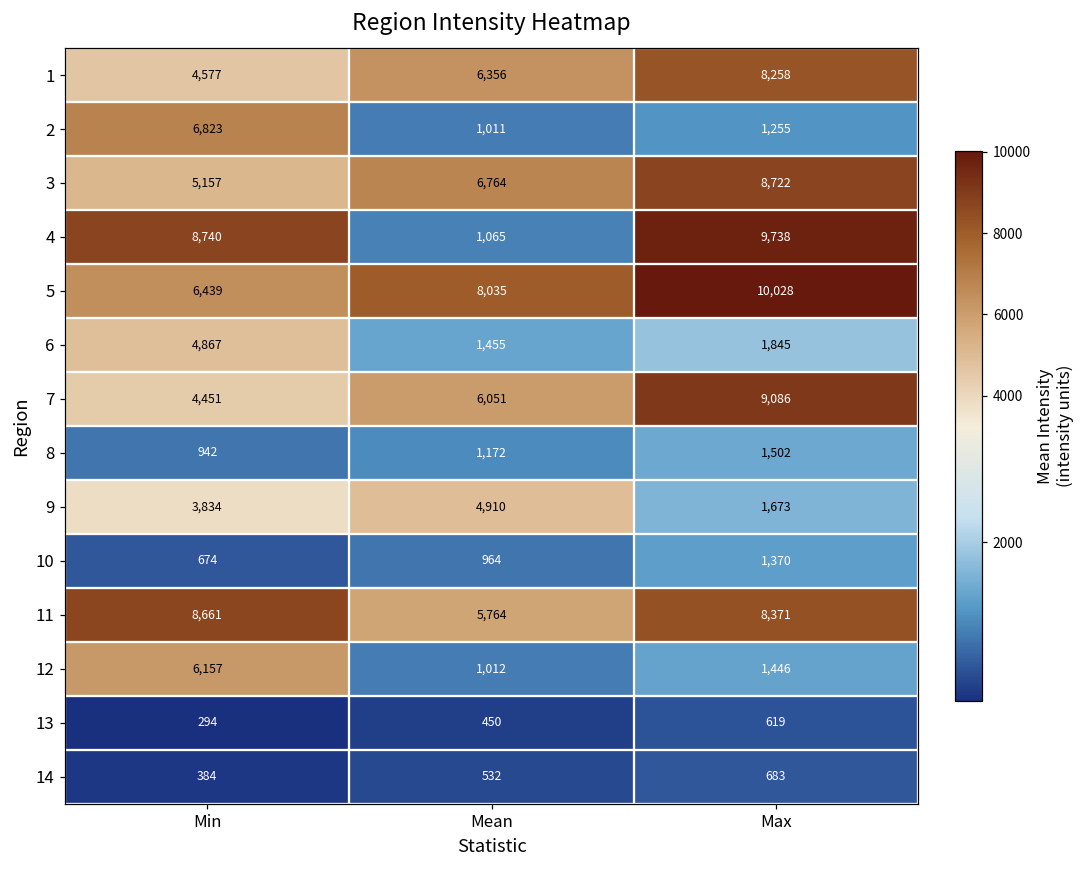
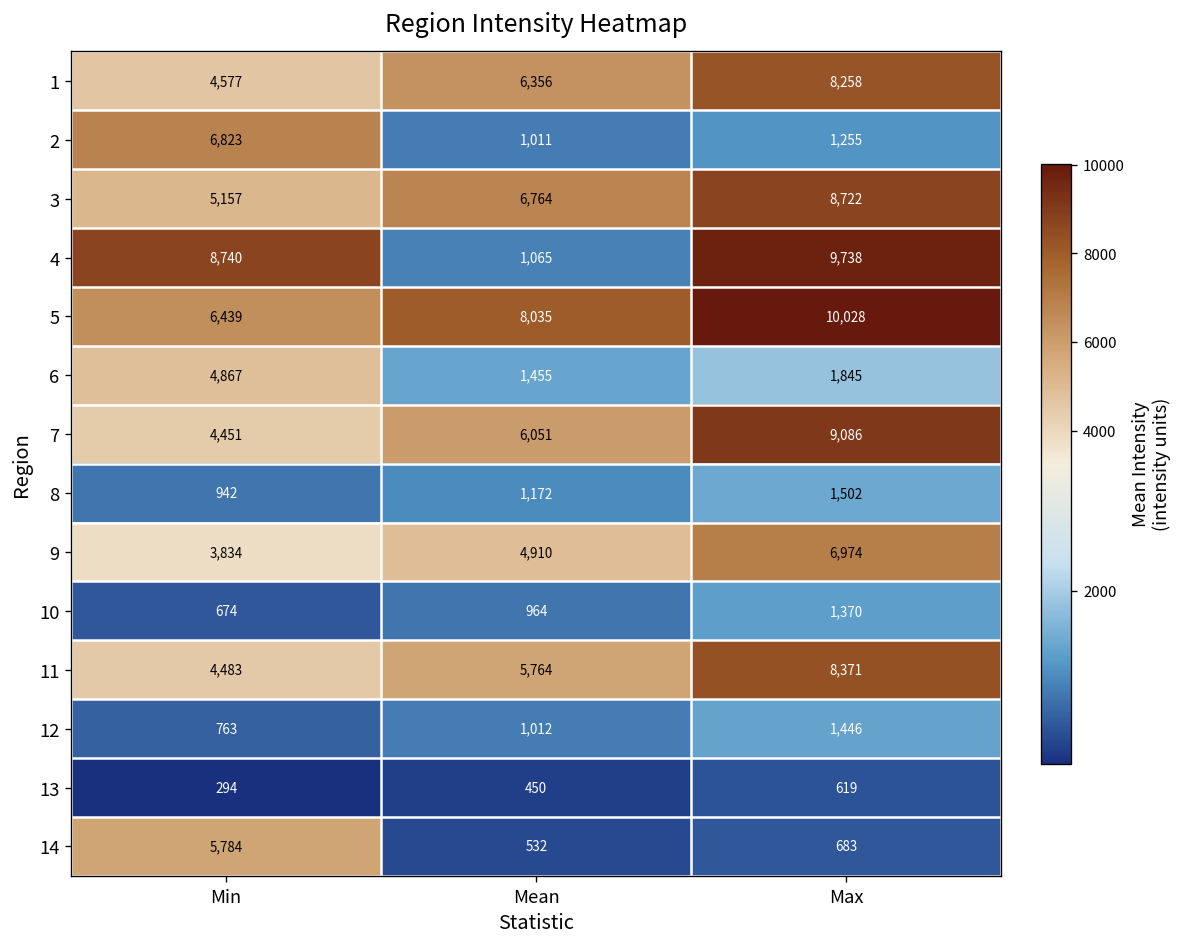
  {
    "1": {
      "Min": "4,577",
      "Mean": "6,356",
      "Max": "8,258"
    },
    "2": {
      "Min": "6,823",
      "Mean": "1,011",
      "Max": "1,255"
    },
    "3": {
      "Min": "5,157",
      "Mean": "6,764",
      "Max": "8,722"
    },
    "4": {
      "Min": "8,740",
      "Mean": "1,065",
      "Max": "9,738"
    },
    "5": {
      "Min": "6,439",
      "Mean": "8,035",
      "Max": "10,028"
    },
    "6": {
      "Min": "4,867",
      "Mean": "1,455",
      "Max": "1,845"
    },
    "7": {
      "Min": "4,451",
      "Mean": "6,051",
      "Max": "9,086"
    },
    "8": {
      "Min": "942",
      "Mean": "1,172",
      "Max": "1,502"
    },
    "9": {
      "Min": "3,834",
      "Mean": "4,910",
-     "Max": "1,673"
+     "Max": "6,974"
    },
    "10": {
      "Min": "674",
      "Mean": "964",
      "Max": "1,370"
    },
    "11": {
-     "Min": "8,661",
+     "Min": "4,483",
      "Mean": "5,764",
      "Max": "8,371"
    },
    "12": {
-     "Min": "6,157",
+     "Min": "763",
      "Mean": "1,012",
      "Max": "1,446"
    },
    "13": {
      "Min": "294",
      "Mean": "450",
      "Max": "619"
    },
    "14": {
-     "Min": "384",
+     "Min": "5,784",
      "Mean": "532",
      "Max": "683"
    }
  }
